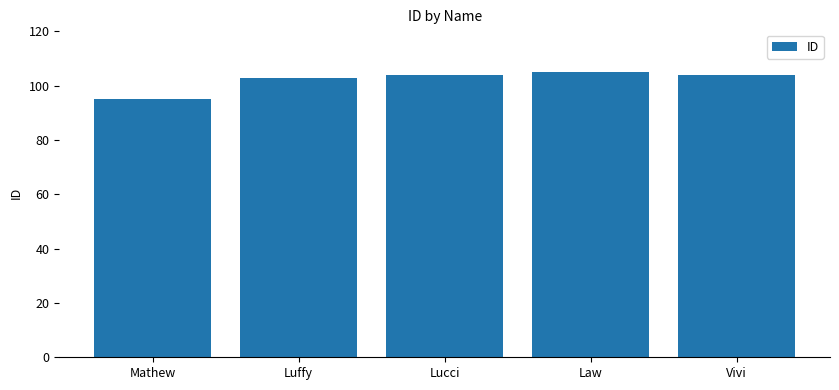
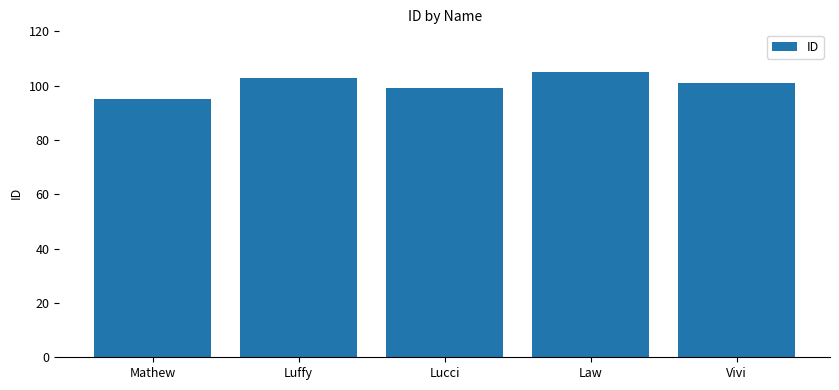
  {
    "Mathew": 95,
    "Luffy": 103,
-   "Lucci": 104,
+   "Lucci": 99,
    "Law": 105,
-   "Vivi": 104
+   "Vivi": 101
  }
